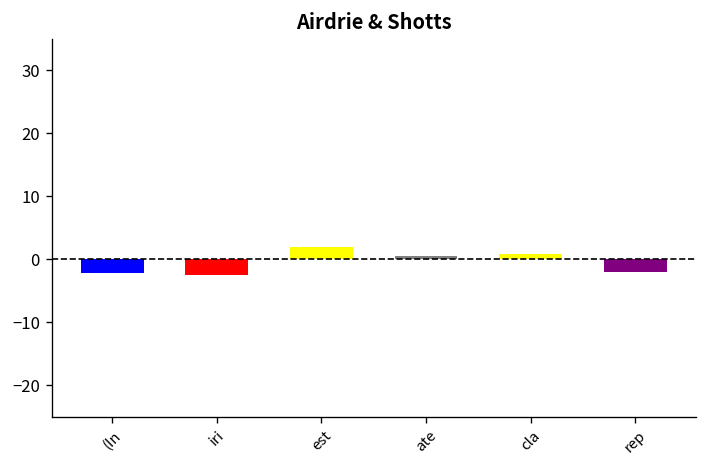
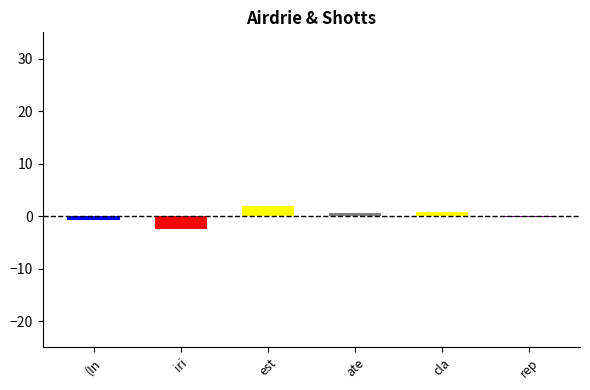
  {
-   "(In": -2,
+   "(In": -1,
    "iri": -2,
    "est": 2,
    "ate": 0,
    "cla": 1,
-   "rep": -2
+   "rep": 0
  }
